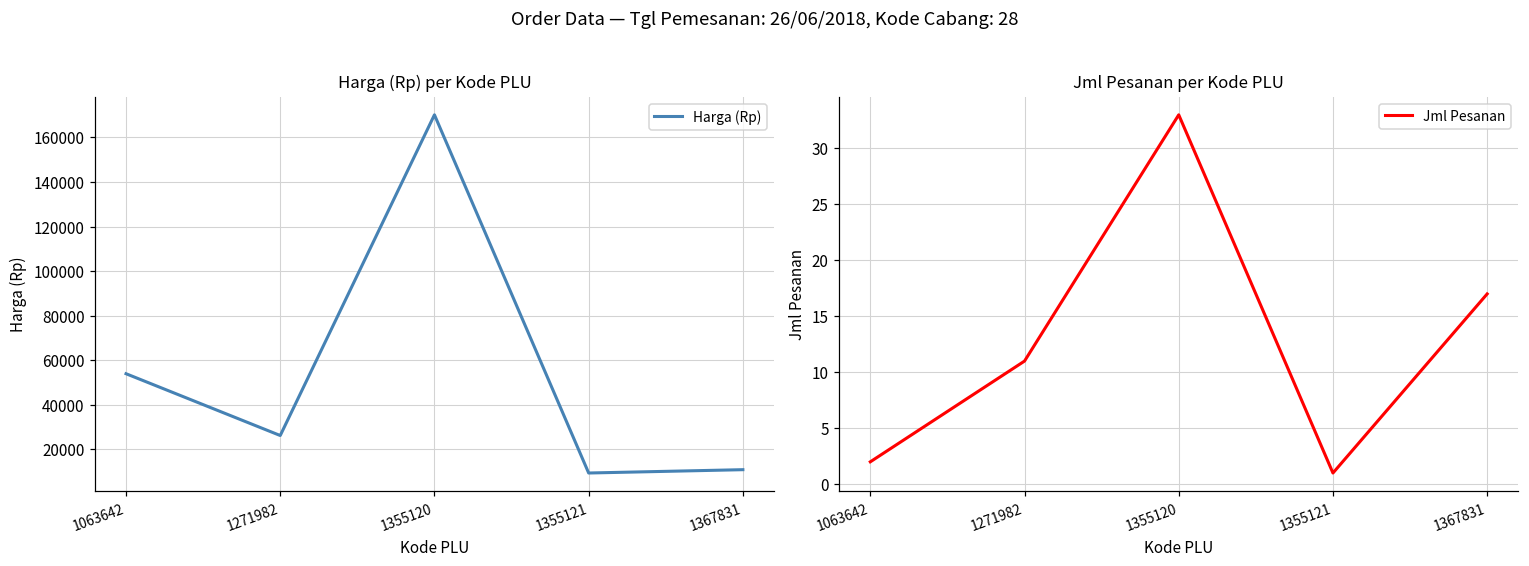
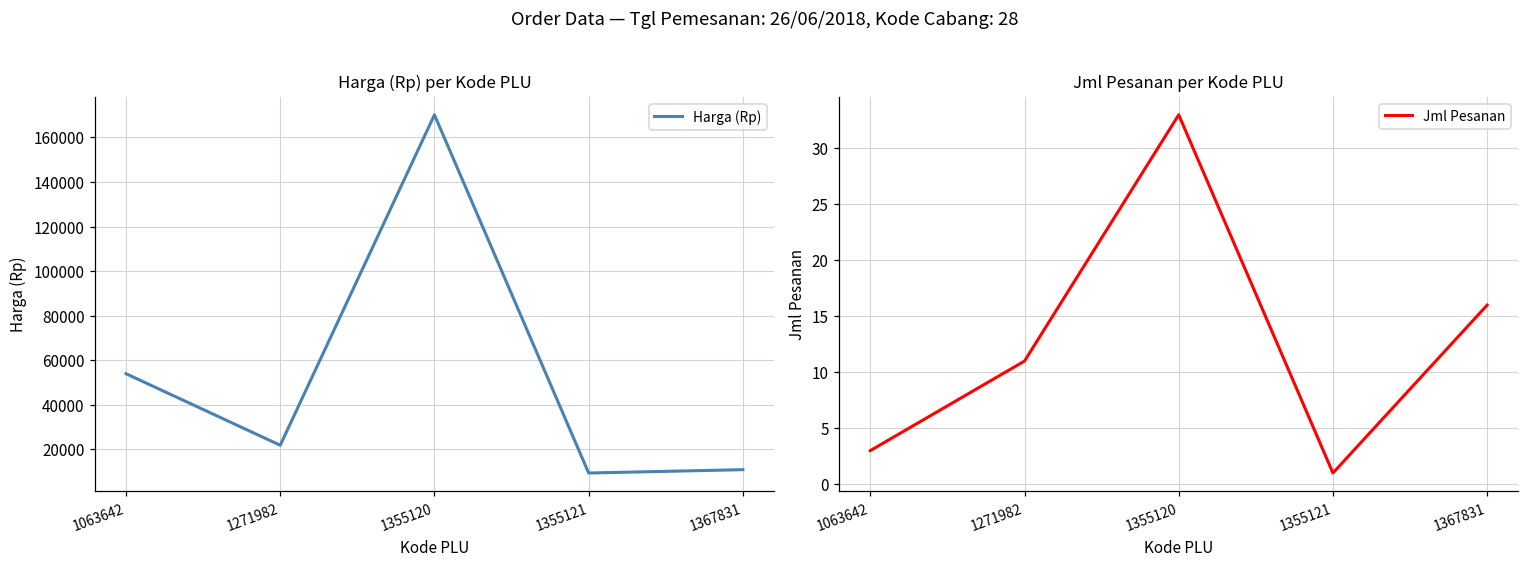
  {
    "Harga (Rp) per Kode PLU": {
      "1063642": 54000,
-     "1271982": 26000,
+     "1271982": 22000,
      "1355120": 170000,
      "1355121": 9000,
      "1367831": 11000
    },
    "Jml Pesanan per Kode PLU": {
-     "1063642": 2,
+     "1063642": 3,
      "1271982": 11,
      "1355120": 33,
      "1355121": 1,
-     "1367831": 17
+     "1367831": 16
    }
  }
